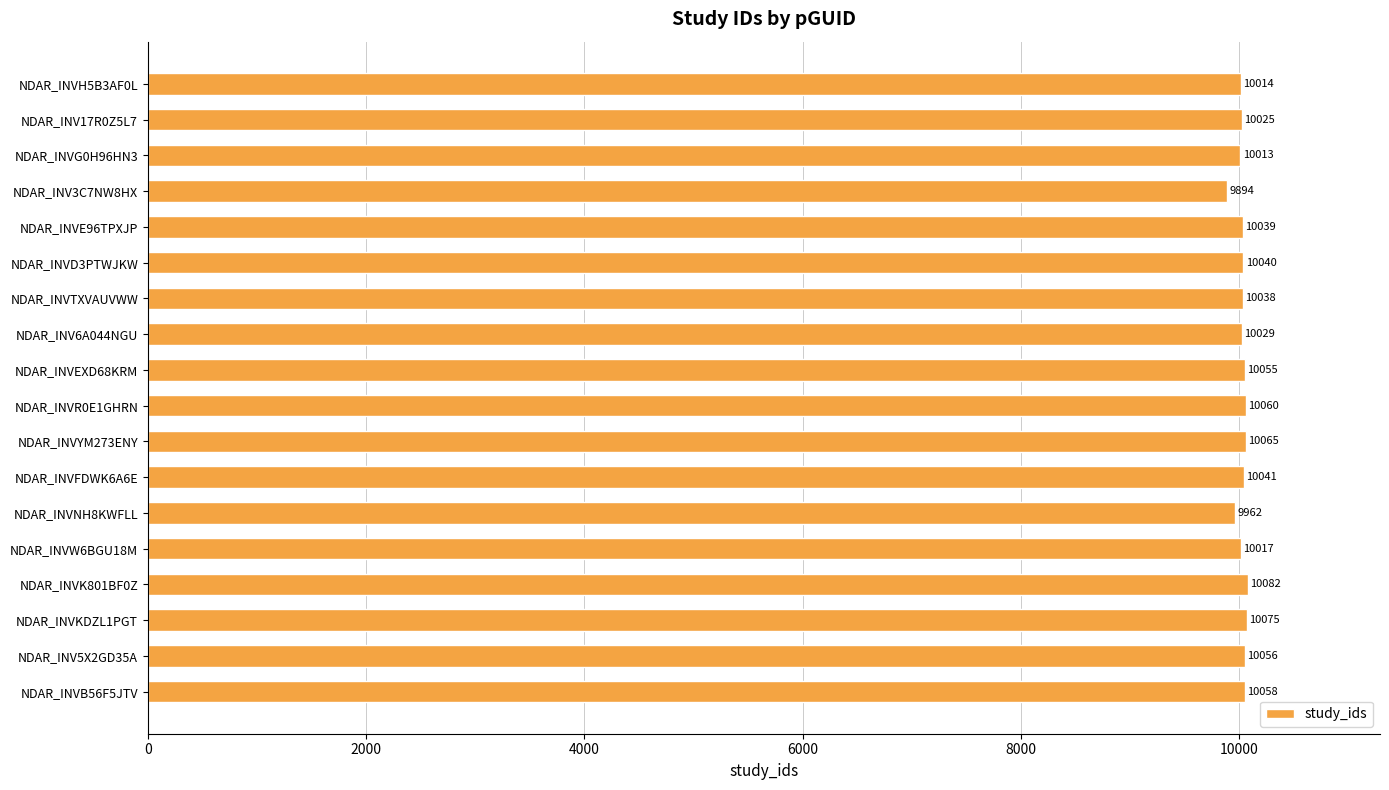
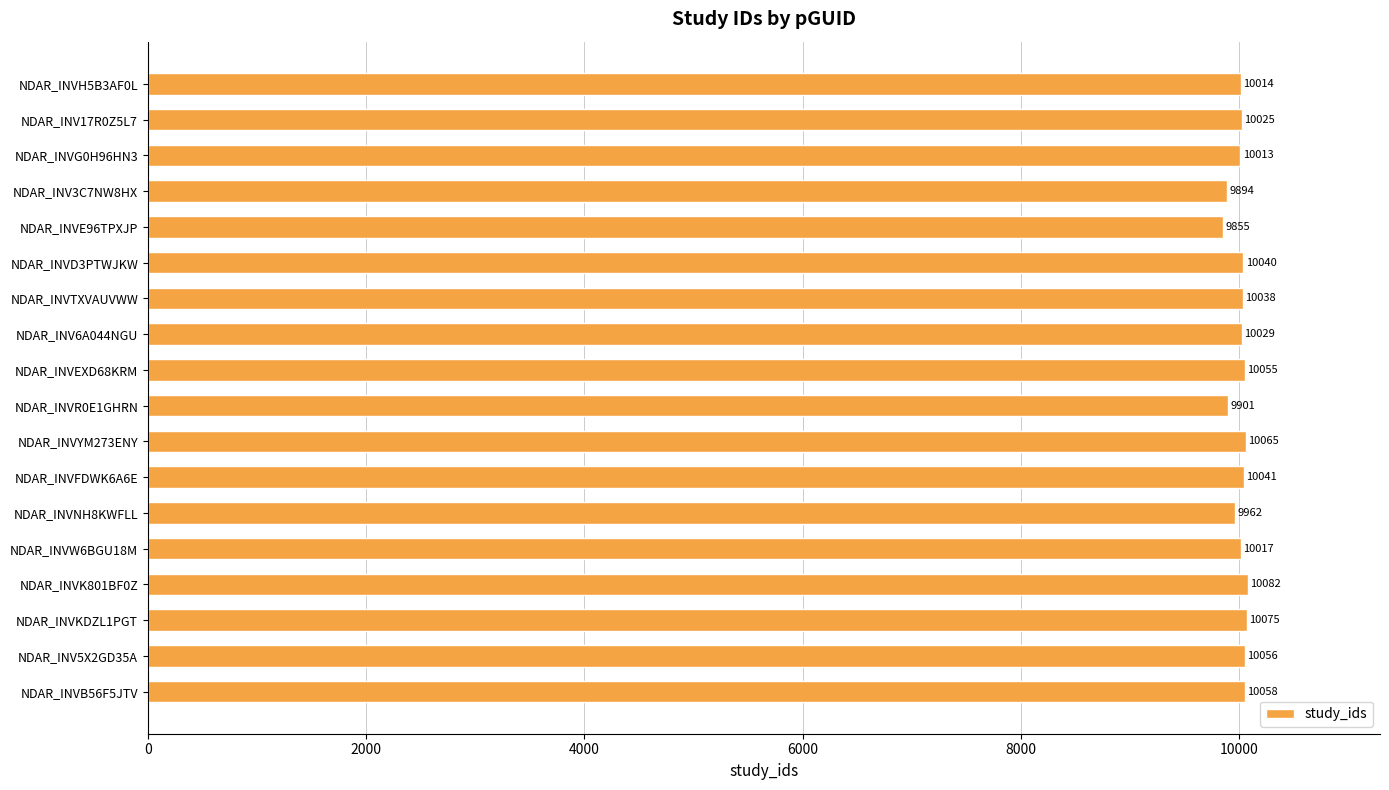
  {
    "NDAR_INVH5B3AF0L": 10014,
    "NDAR_INV17R0Z5L7": 10025,
    "NDAR_INVG0H96HN3": 10013,
    "NDAR_INV3C7NW8HX": 9894,
-   "NDAR_INVE96TPXJP": 10039,
+   "NDAR_INVE96TPXJP": 9855,
    "NDAR_INVD3PTWJKW": 10040,
    "NDAR_INVTXVAUVWW": 10038,
    "NDAR_INV6A044NGU": 10029,
    "NDAR_INVEXD68KRM": 10055,
-   "NDAR_INVR0E1GHRN": 10060,
+   "NDAR_INVR0E1GHRN": 9901,
    "NDAR_INVYM273ENY": 10065,
    "NDAR_INVFDWK6A6E": 10041,
    "NDAR_INVNH8KWFLL": 9962,
    "NDAR_INVW6BGU18M": 10017,
    "NDAR_INVK801BF0Z": 10082,
    "NDAR_INVKDZL1PGT": 10075,
    "NDAR_INV5X2GD35A": 10056,
    "NDAR_INVB56F5JTV": 10058
  }
